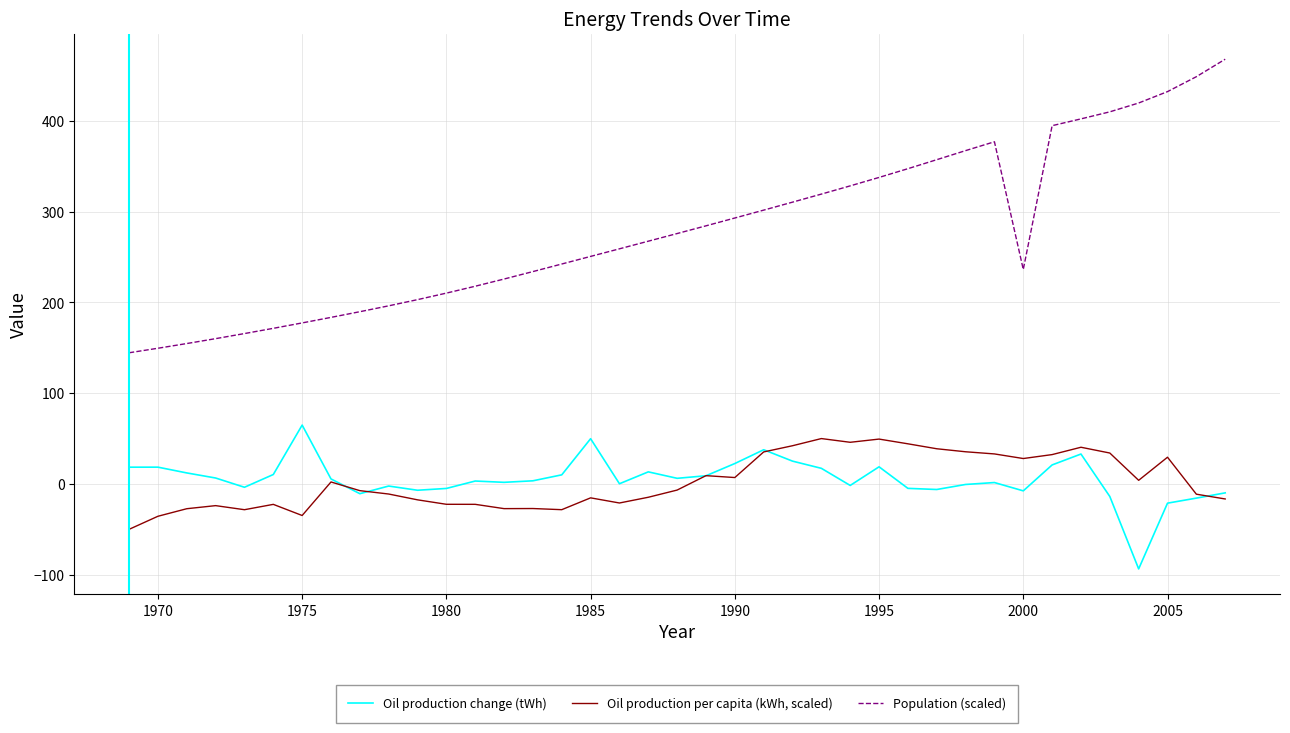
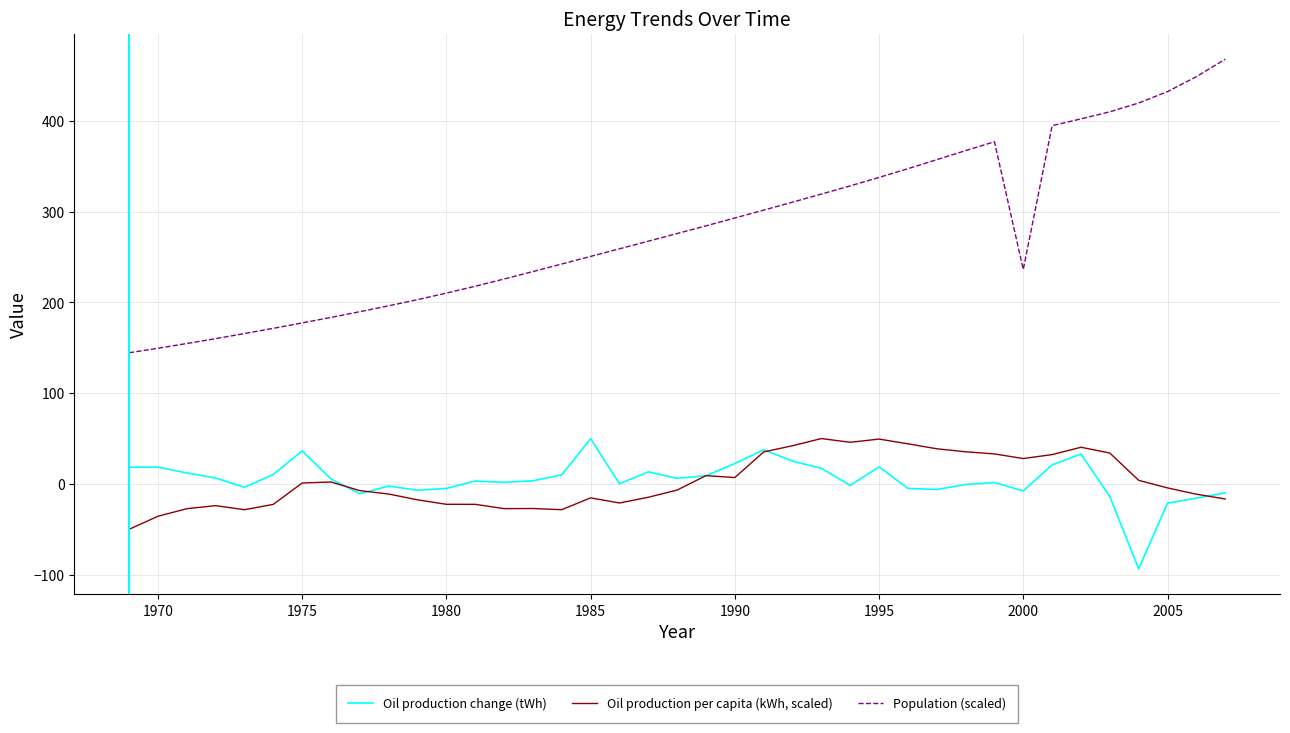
  {
    "Oil production change (tWh)": {
      "1970": 20,
-     "1975": 60,
+     "1975": 40,
      "1980": 0,
      "1985": 50,
      "1990": 20,
      "1995": 20,
      "2000": -10,
      "2005": -20
    },
    "Oil production per capita (kWh, scaled)": {
      "1970": -40,
-     "1975": -30,
+     "1975": 0,
      "1980": -20,
      "1985": -20,
      "1990": 10,
      "1995": 50,
      "2000": 30,
-     "2005": 30
+     "2005": 0
    },
    "Population (scaled)": {
      "1970": 150,
      "1975": 180,
      "1980": 210,
      "1985": 250,
      "1990": 290,
      "1995": 340,
      "2000": 240,
      "2005": 430
    }
  }
